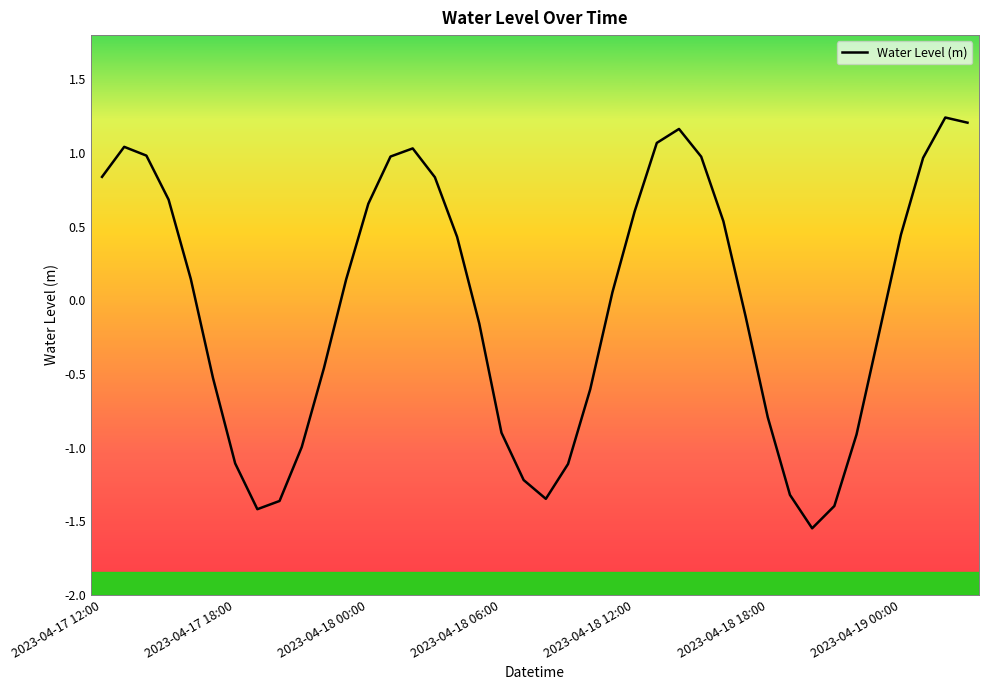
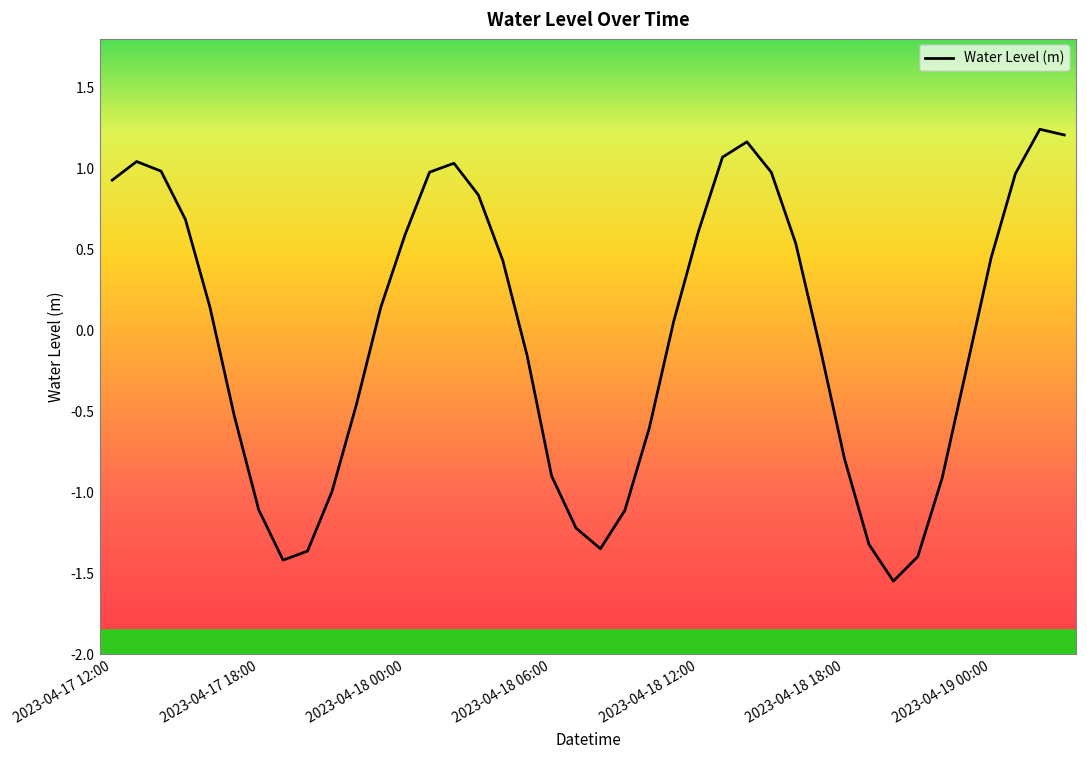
  {
-   "2023-04-17 12:00": 0.84,
+   "2023-04-17 12:00": 0.93,
    "2023-04-17 18:00": -1.11,
-   "2023-04-18 00:00": 0.66,
+   "2023-04-18 00:00": 0.59,
    "2023-04-18 06:00": -0.90,
    "2023-04-18 12:00": 0.60,
    "2023-04-18 18:00": -0.79,
    "2023-04-19 00:00": 0.44
  }
